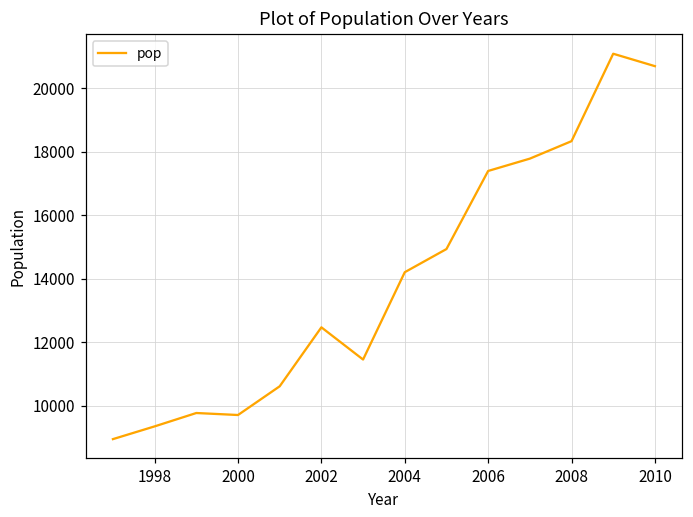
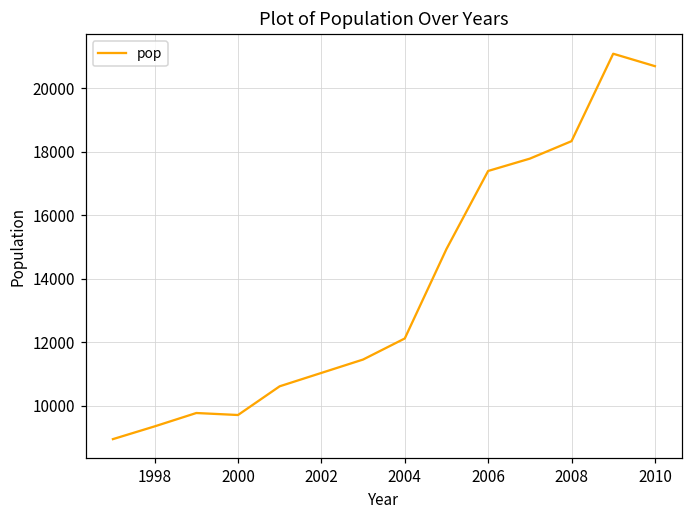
  {
    "1998": 9400,
    "2000": 9700,
-   "2002": 12500,
-   "2004": 14200,
+   "2002": 11000,
+   "2004": 12100,
    "2006": 17400,
    "2008": 18300,
    "2010": 20700
  }
